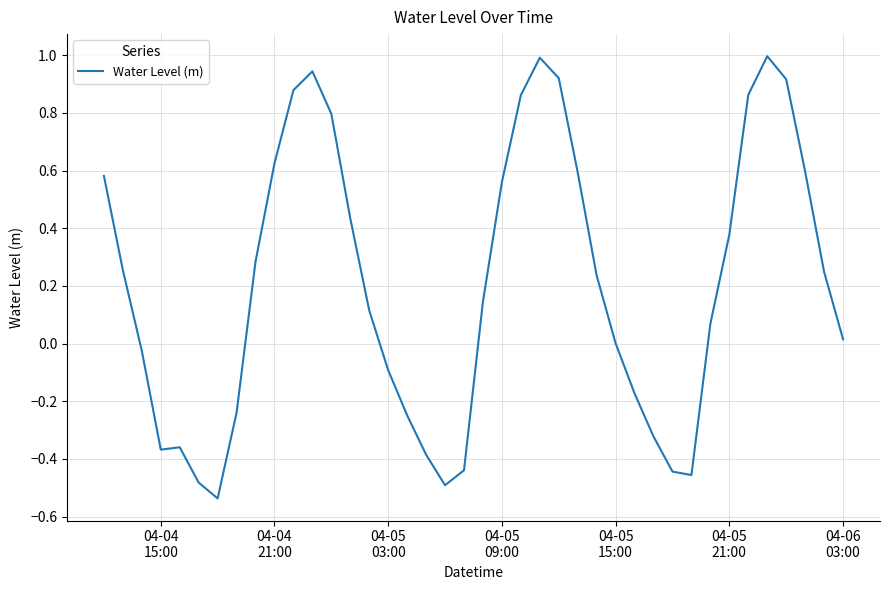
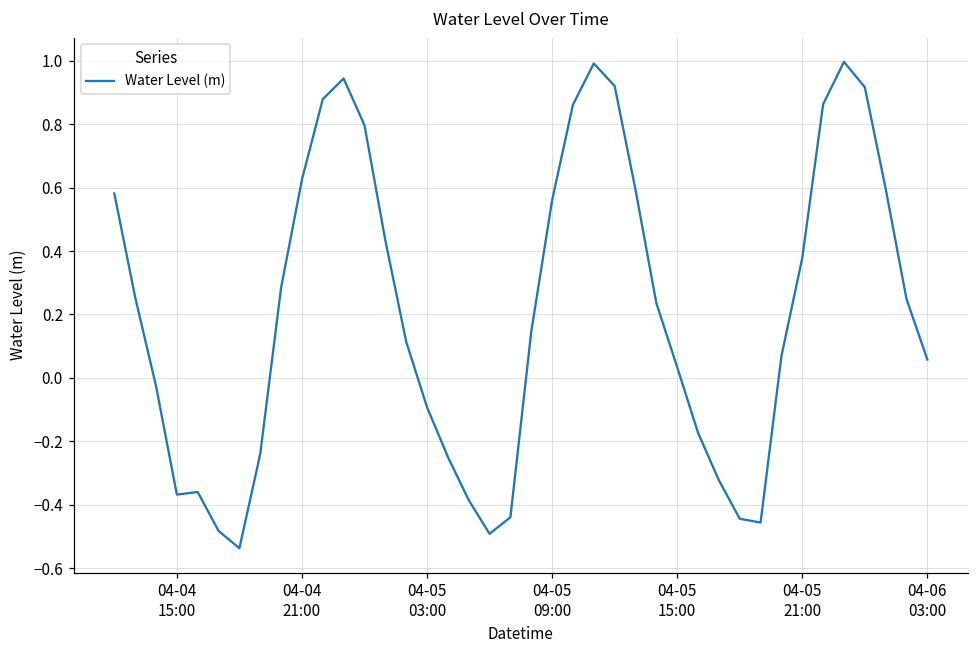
  {
    "04-04 15:00": -0.37,
    "04-04 21:00": 0.63,
    "04-05 03:00": -0.09,
    "04-05 09:00": 0.56,
-   "04-05 15:00": 0.00,
+   "04-05 15:00": 0.03,
    "04-05 21:00": 0.38,
-   "04-06 03:00": 0.02
+   "04-06 03:00": 0.06
  }
